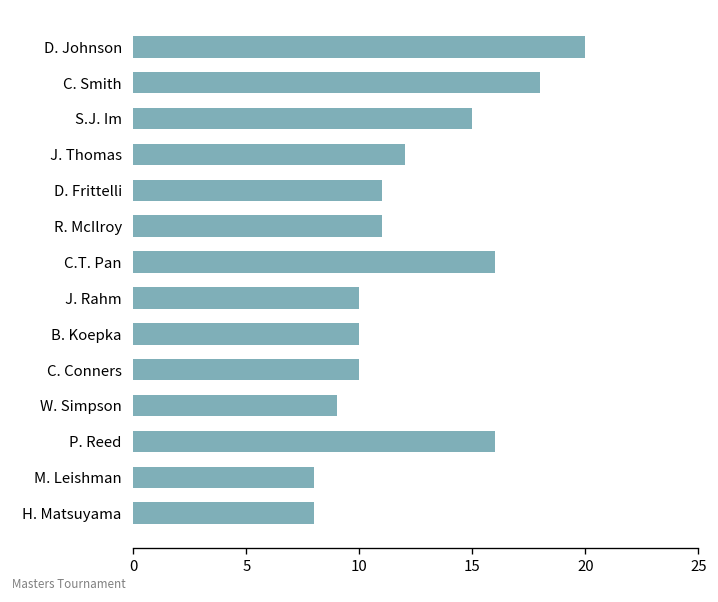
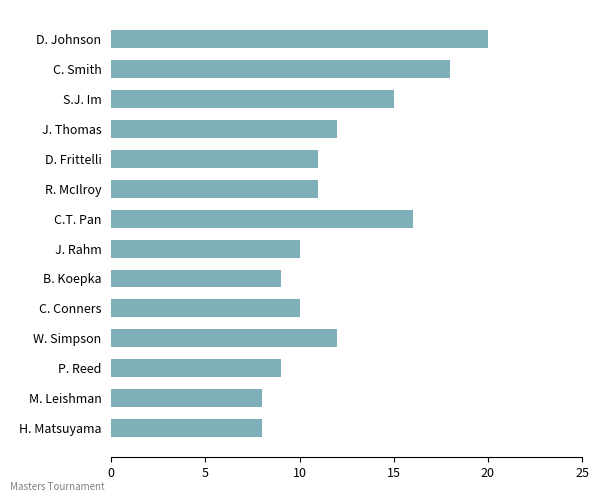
  {
    "D. Johnson": 20.0,
    "C. Smith": 18.0,
    "S.J. Im": 15.0,
    "J. Thomas": 12.0,
    "D. Frittelli": 11.0,
    "R. McIlroy": 11.0,
    "C.T. Pan": 16.0,
    "J. Rahm": 10.0,
-   "B. Koepka": 10.0,
+   "B. Koepka": 9.0,
    "C. Conners": 10.0,
-   "W. Simpson": 9.0,
-   "P. Reed": 16.0,
+   "W. Simpson": 12.0,
+   "P. Reed": 9.0,
    "M. Leishman": 8.0,
    "H. Matsuyama": 8.0
  }
